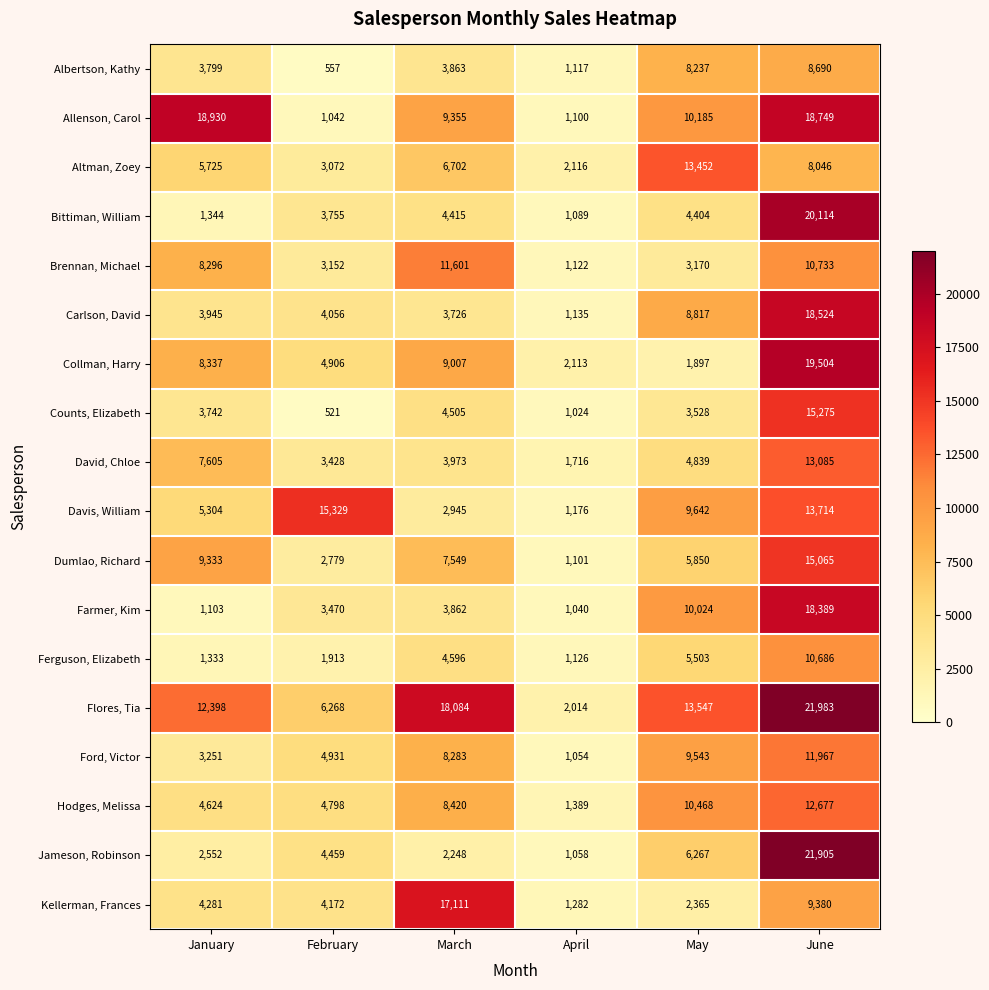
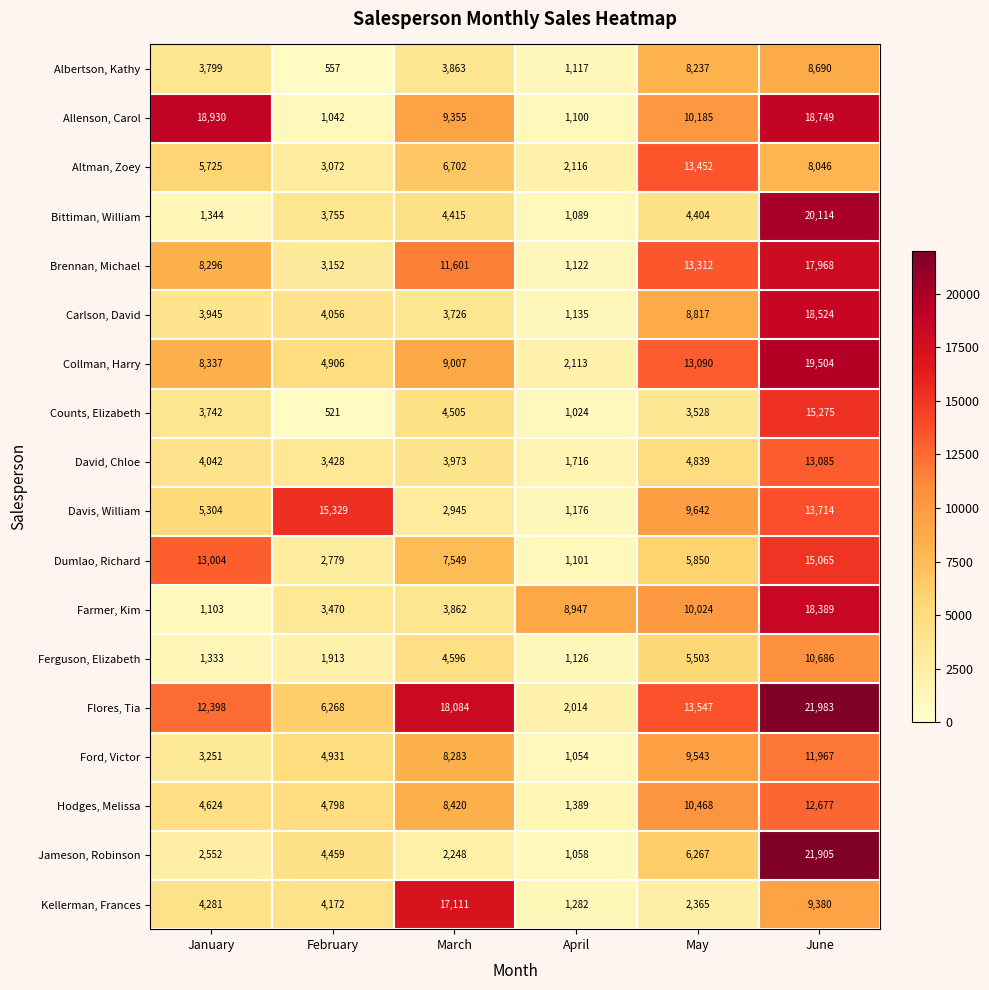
  {
    "Albertson, Kathy": {
      "January": "3,799",
      "February": "557",
      "March": "3,863",
      "April": "1,117",
      "May": "8,237",
      "June": "8,690"
    },
    "Allenson, Carol": {
      "January": "18,930",
      "February": "1,042",
      "March": "9,355",
      "April": "1,100",
      "May": "10,185",
      "June": "18,749"
    },
    "Altman, Zoey": {
      "January": "5,725",
      "February": "3,072",
      "March": "6,702",
      "April": "2,116",
      "May": "13,452",
      "June": "8,046"
    },
    "Bittiman, William": {
      "January": "1,344",
      "February": "3,755",
      "March": "4,415",
      "April": "1,089",
      "May": "4,404",
      "June": "20,114"
    },
    "Brennan, Michael": {
      "January": "8,296",
      "February": "3,152",
      "March": "11,601",
      "April": "1,122",
-     "May": "3,170",
-     "June": "10,733"
+     "May": "13,312",
+     "June": "17,968"
    },
    "Carlson, David": {
      "January": "3,945",
      "February": "4,056",
      "March": "3,726",
      "April": "1,135",
      "May": "8,817",
      "June": "18,524"
    },
    "Collman, Harry": {
      "January": "8,337",
      "February": "4,906",
      "March": "9,007",
      "April": "2,113",
-     "May": "1,897",
+     "May": "13,090",
      "June": "19,504"
    },
    "Counts, Elizabeth": {
      "January": "3,742",
      "February": "521",
      "March": "4,505",
      "April": "1,024",
      "May": "3,528",
      "June": "15,275"
    },
    "David, Chloe": {
-     "January": "7,605",
+     "January": "4,042",
      "February": "3,428",
      "March": "3,973",
      "April": "1,716",
      "May": "4,839",
      "June": "13,085"
    },
    "Davis, William": {
      "January": "5,304",
      "February": "15,329",
      "March": "2,945",
      "April": "1,176",
      "May": "9,642",
      "June": "13,714"
    },
    "Dumlao, Richard": {
-     "January": "9,333",
+     "January": "13,004",
      "February": "2,779",
      "March": "7,549",
      "April": "1,101",
      "May": "5,850",
      "June": "15,065"
    },
    "Farmer, Kim": {
      "January": "1,103",
      "February": "3,470",
      "March": "3,862",
-     "April": "1,040",
+     "April": "8,947",
      "May": "10,024",
      "June": "18,389"
    },
    "Ferguson, Elizabeth": {
      "January": "1,333",
      "February": "1,913",
      "March": "4,596",
      "April": "1,126",
      "May": "5,503",
      "June": "10,686"
    },
    "Flores, Tia": {
      "January": "12,398",
      "February": "6,268",
      "March": "18,084",
      "April": "2,014",
      "May": "13,547",
      "June": "21,983"
    },
    "Ford, Victor": {
      "January": "3,251",
      "February": "4,931",
      "March": "8,283",
      "April": "1,054",
      "May": "9,543",
      "June": "11,967"
    },
    "Hodges, Melissa": {
      "January": "4,624",
      "February": "4,798",
      "March": "8,420",
      "April": "1,389",
      "May": "10,468",
      "June": "12,677"
    },
    "Jameson, Robinson": {
      "January": "2,552",
      "February": "4,459",
      "March": "2,248",
      "April": "1,058",
      "May": "6,267",
      "June": "21,905"
    },
    "Kellerman, Frances": {
      "January": "4,281",
      "February": "4,172",
      "March": "17,111",
      "April": "1,282",
      "May": "2,365",
      "June": "9,380"
    }
  }
